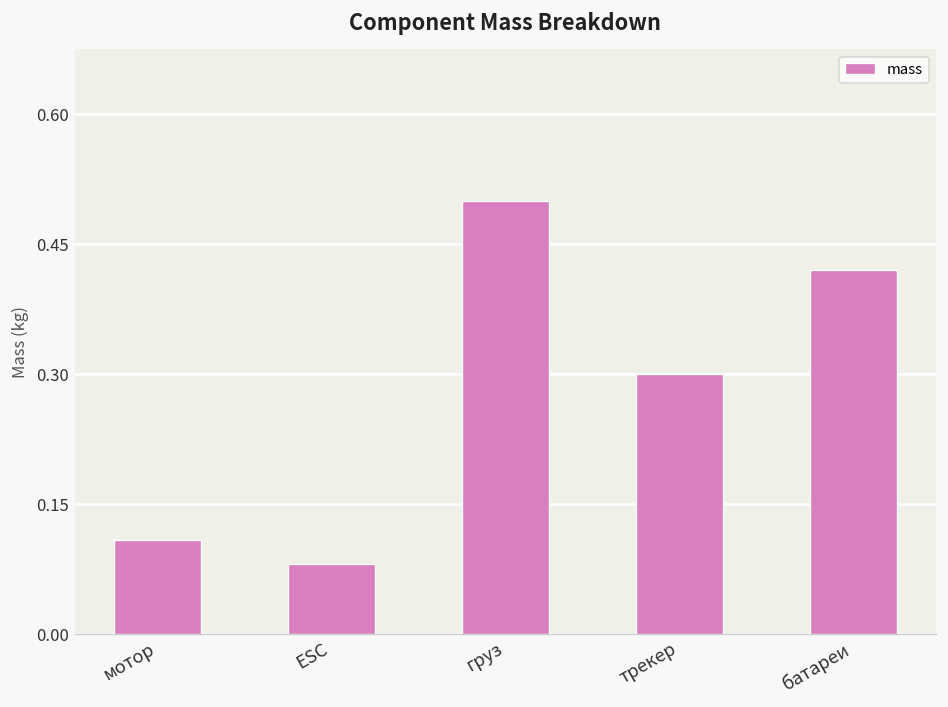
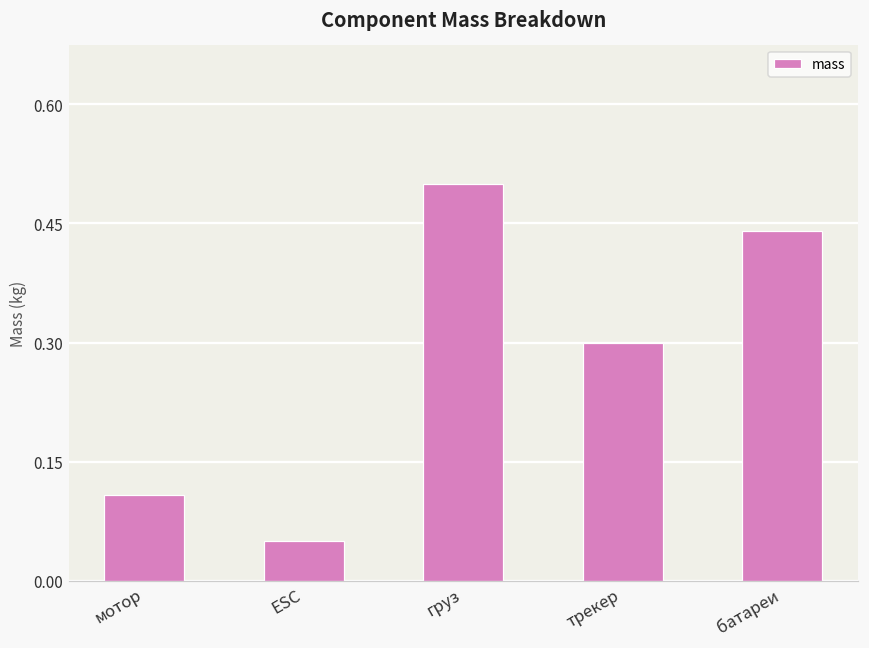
  {
    "мотор": 0.11,
-   "ESC": 0.08,
+   "ESC": 0.05,
    "груз": 0.50,
    "трекер": 0.30,
-   "батареи": 0.42
+   "батареи": 0.44
  }
